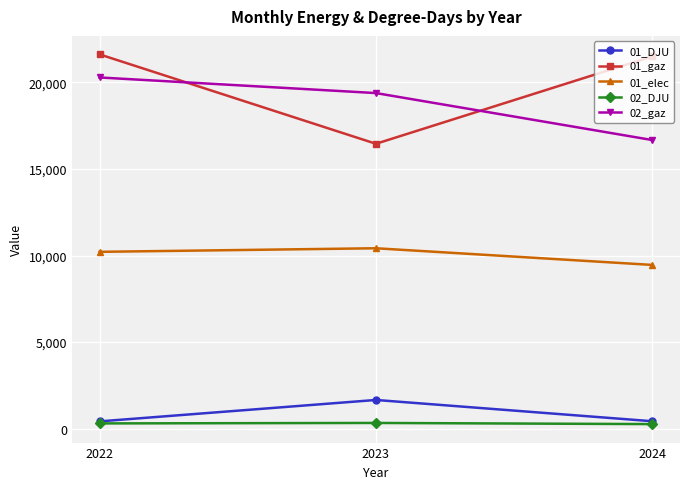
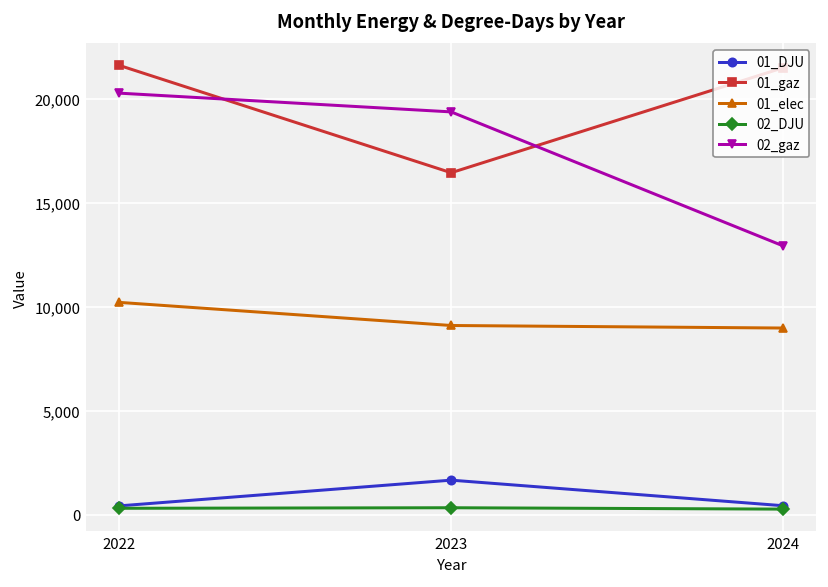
  {
    "01_DJU": {
      "2023": "1,700",
      "2024": "400"
    },
    "01_gaz": {
      "2022": "21,600",
      "2023": "16,500"
    },
    "01_elec": {
      "2022": "10,200",
-     "2023": "10,400",
-     "2024": "9,500"
+     "2023": "9,100",
+     "2024": "9,000"
    },
    "02_DJU": {
      "2023": "300",
      "2024": "300"
    },
    "02_gaz": {
      "2022": "20,300",
      "2023": "19,400",
-     "2024": "16,700"
+     "2024": "12,900"
    }
  }
